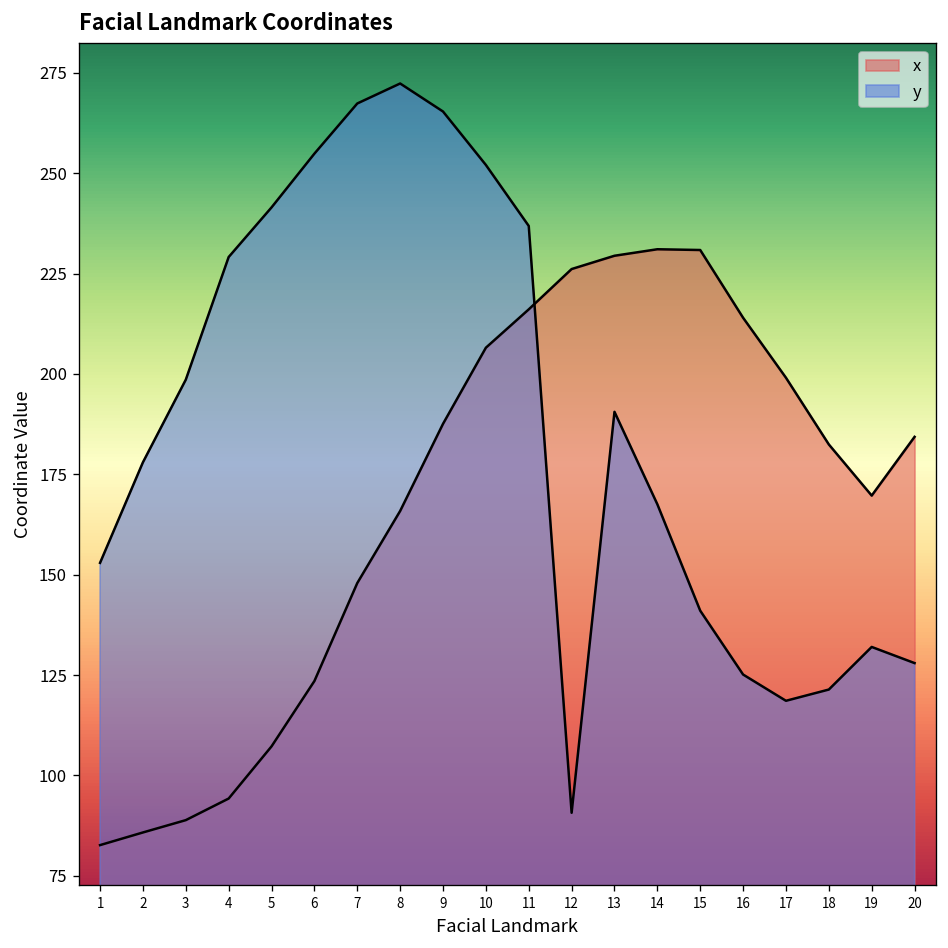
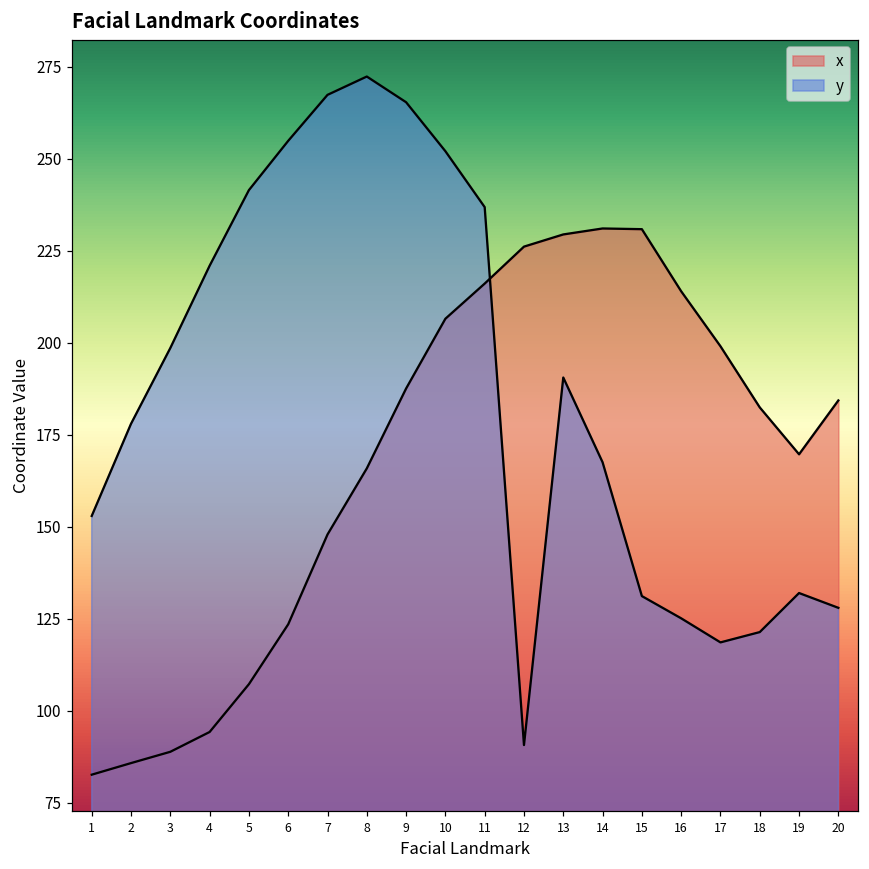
  {
    "x": {
      "1": 83,
      "2": 86,
      "3": 89,
      "4": 94,
      "5": 107,
      "6": 124,
      "7": 148,
      "8": 166,
      "9": 188,
      "10": 207,
      "11": 216,
      "12": 226,
      "13": 229,
      "14": 231,
      "15": 231,
      "16": 214,
      "17": 199,
      "18": 182,
      "19": 170,
      "20": 184
    },
    "y": {
      "1": 153,
      "2": 178,
      "3": 199,
-     "4": 229,
+     "4": 221,
      "5": 241,
      "6": 255,
      "7": 267,
      "8": 272,
      "9": 265,
      "10": 252,
      "11": 237,
      "12": 91,
      "13": 191,
      "14": 168,
-     "15": 141,
+     "15": 131,
      "16": 125,
      "17": 119,
      "18": 121,
      "19": 132,
      "20": 128
    }
  }
